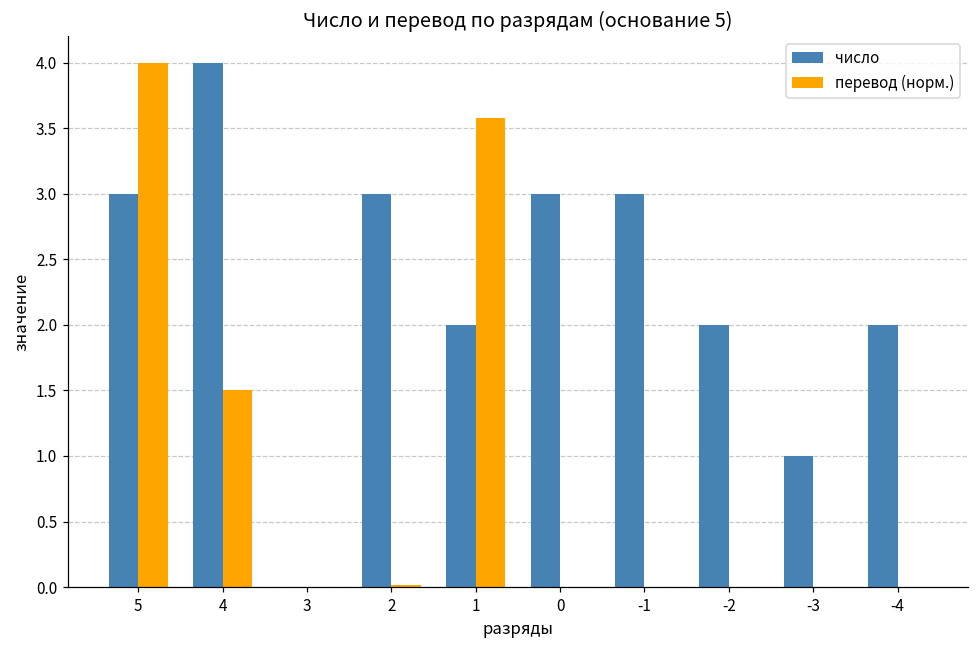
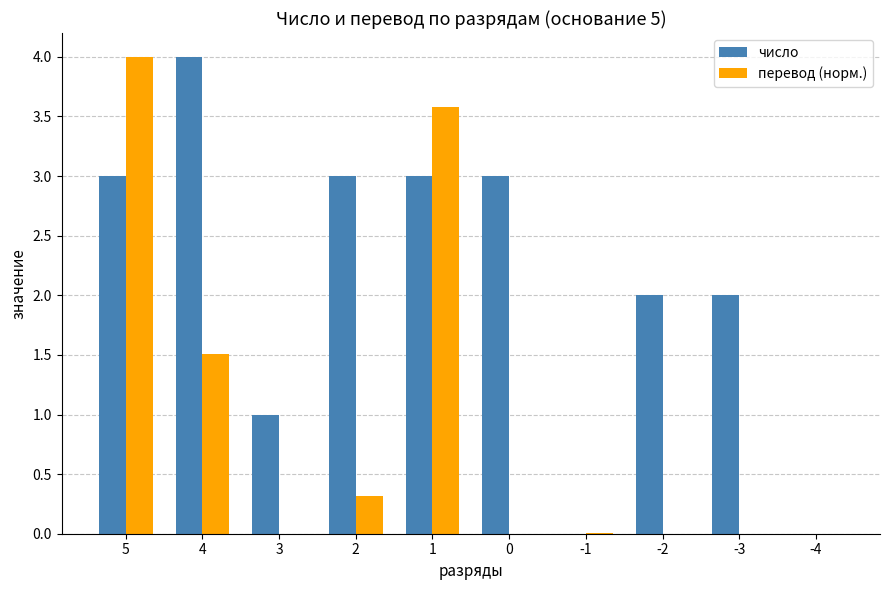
  {
    "число": {
      "5": 3,
      "4": 4,
-     "3": 0,
+     "3": 1,
      "2": 3,
-     "1": 2,
+     "1": 3,
      "0": 3,
-     "-1": 3,
+     "-1": 0,
      "-2": 2,
-     "-3": 1,
-     "-4": 2
+     "-3": 2,
+     "-4": 0
    },
    "перевод (норм.)": {
      "5": 4.00,
      "4": 1.50,
      "3": 0.00,
-     "2": 0.02,
+     "2": 0.32,
      "1": 3.58,
      "0": 0.00,
      "-3": 0.00
    }
  }
